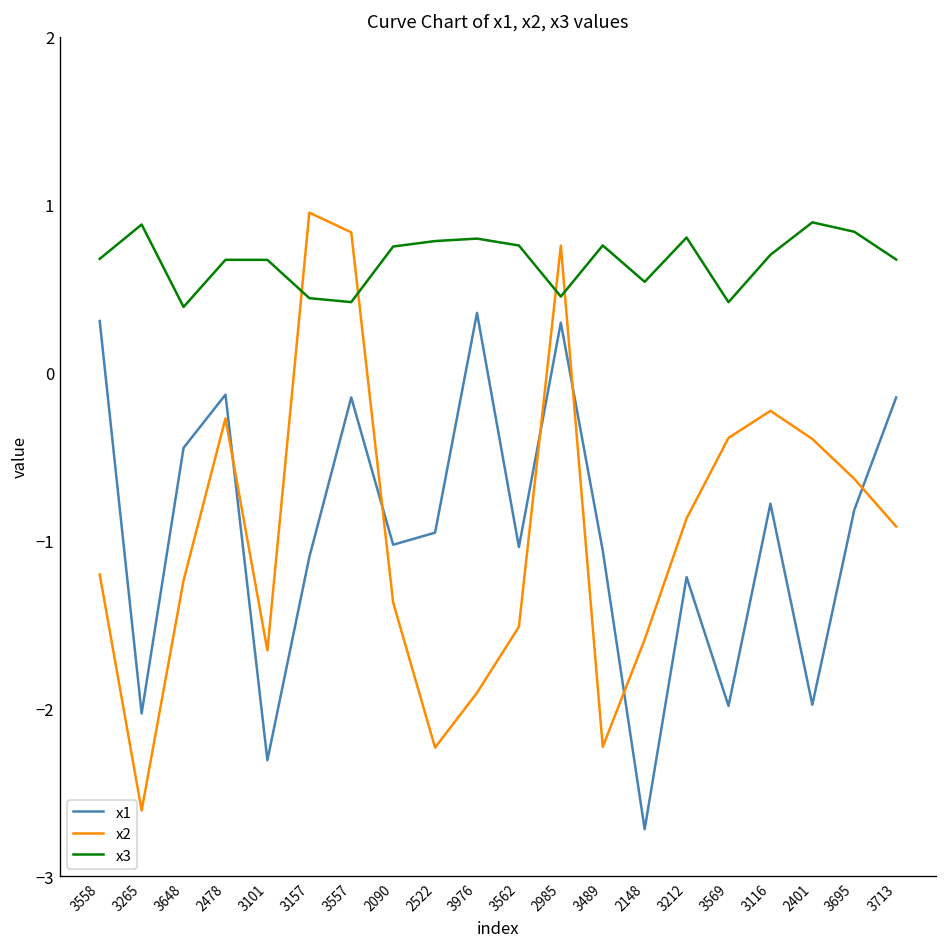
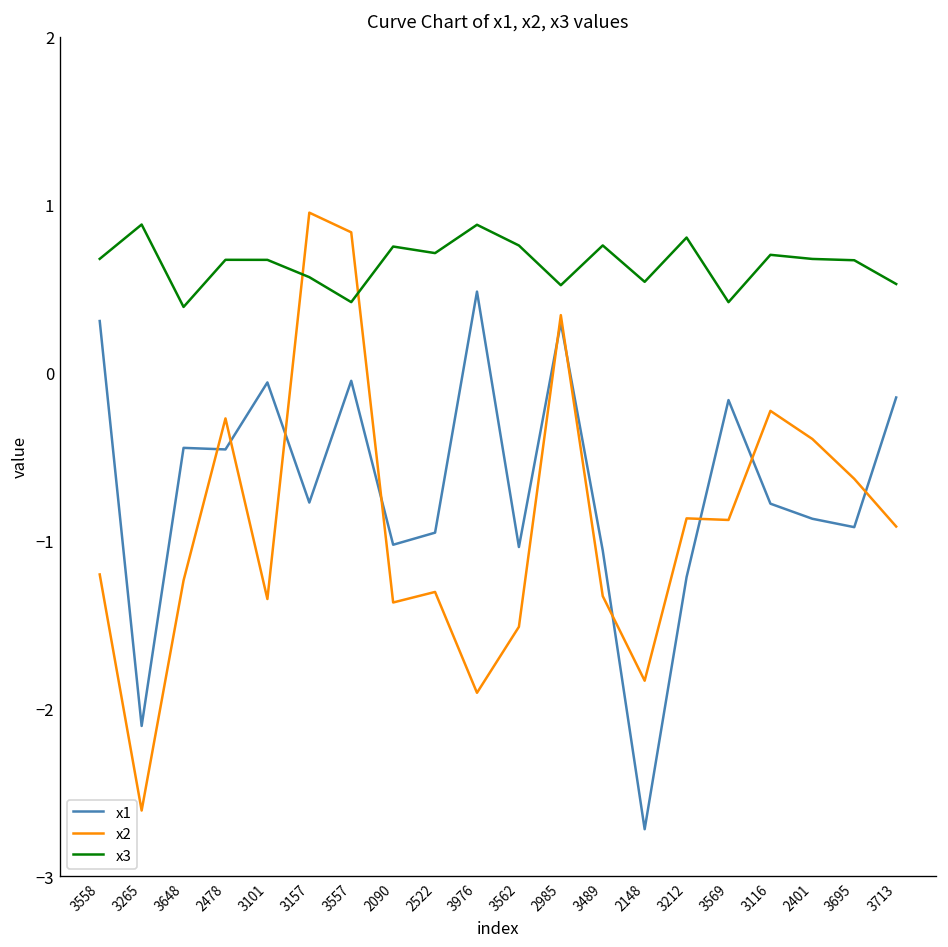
  {
    "x1": {
      "3558": 0.31,
-     "3265": -2.03,
+     "3265": -2.11,
      "3648": -0.45,
-     "2478": -0.13,
-     "3101": -2.31,
-     "3157": -1.10,
-     "3557": -0.15,
+     "2478": -0.46,
+     "3101": -0.06,
+     "3157": -0.78,
+     "3557": -0.05,
      "2090": -1.03,
      "2522": -0.95,
-     "3976": 0.35,
+     "3976": 0.48,
      "3562": -1.04,
      "2985": 0.30,
      "3489": -1.06,
      "2148": -2.72,
      "3212": -1.22,
-     "3569": -1.99,
+     "3569": -0.16,
      "3116": -0.78,
-     "2401": -1.98,
-     "3695": -0.82,
+     "2401": -0.87,
+     "3695": -0.92,
      "3713": -0.15
    },
    "x2": {
      "3558": -1.20,
      "3265": -2.61,
      "3648": -1.24,
      "2478": -0.27,
-     "3101": -1.66,
+     "3101": -1.35,
      "3157": 0.95,
      "3557": 0.83,
      "2090": -1.37,
-     "2522": -2.23,
+     "2522": -1.31,
      "3976": -1.91,
      "3562": -1.52,
-     "2985": 0.75,
-     "3489": -2.23,
-     "2148": -1.59,
+     "2985": 0.34,
+     "3489": -1.33,
+     "2148": -1.84,
      "3212": -0.87,
-     "3569": -0.39,
+     "3569": -0.88,
      "3116": -0.23,
      "2401": -0.40,
      "3695": -0.63,
      "3713": -0.92
    },
    "x3": {
      "3558": 0.68,
      "3265": 0.88,
      "3648": 0.39,
      "2478": 0.67,
      "3101": 0.67,
-     "3157": 0.44,
+     "3157": 0.57,
      "3557": 0.42,
      "2090": 0.75,
-     "2522": 0.78,
-     "3976": 0.80,
+     "2522": 0.71,
+     "3976": 0.88,
      "3562": 0.76,
-     "2985": 0.45,
+     "2985": 0.52,
      "3489": 0.76,
      "2148": 0.54,
      "3212": 0.80,
      "3569": 0.42,
      "3116": 0.70,
-     "2401": 0.89,
-     "3695": 0.84,
-     "3713": 0.67
+     "2401": 0.68,
+     "3695": 0.67,
+     "3713": 0.53
    }
  }
